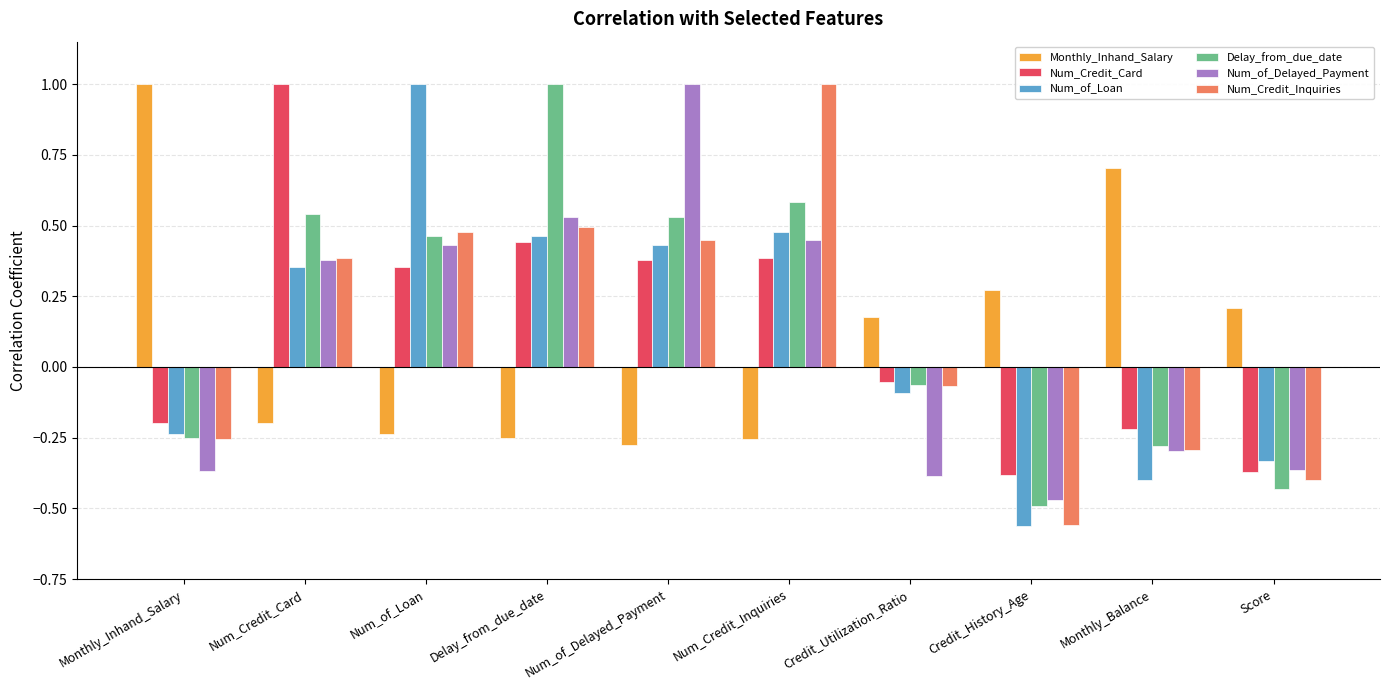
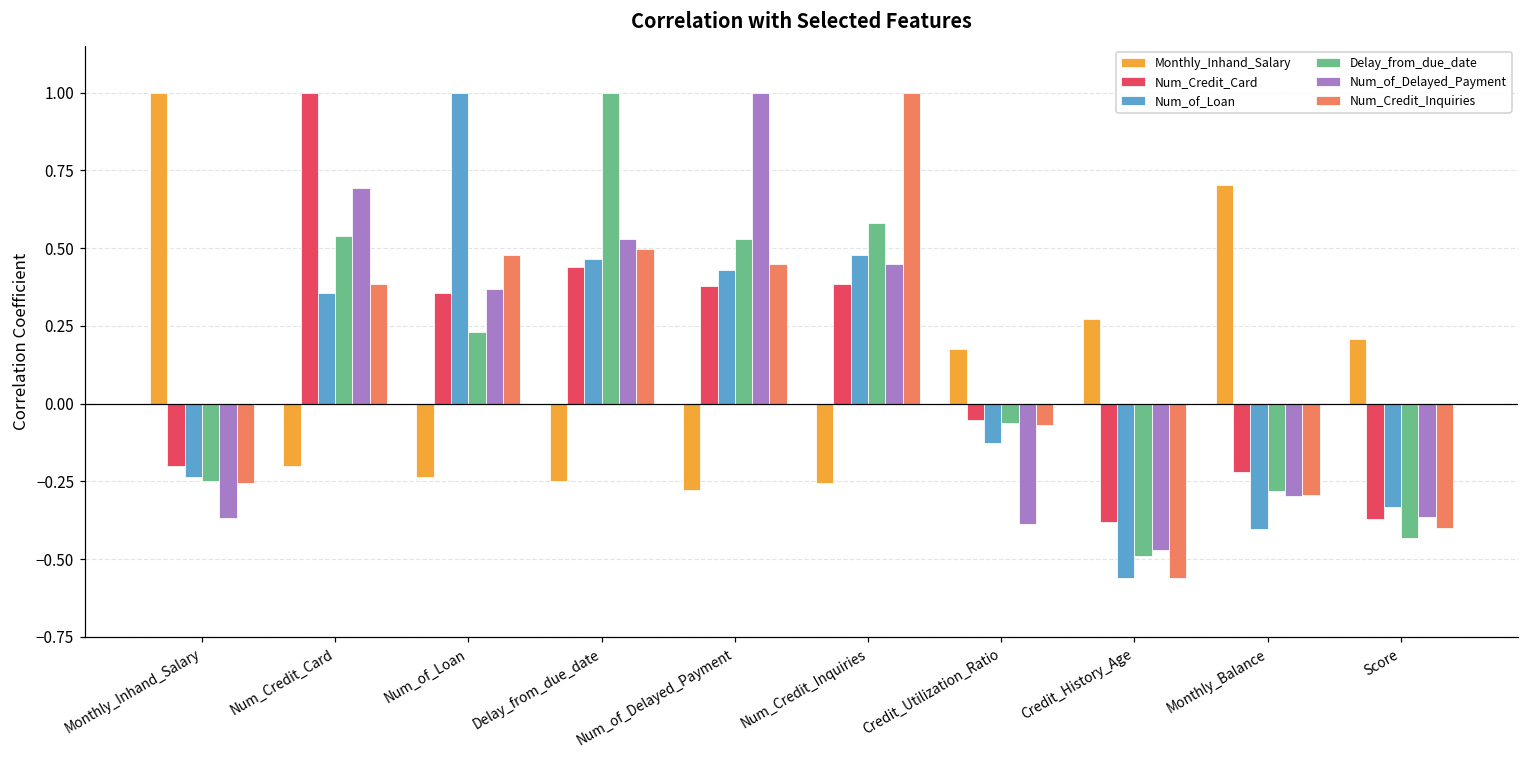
  {
    "Num_of_Loan": {
      "Monthly_Inhand_Salary": -0.24,
      "Num_Credit_Card": 0.35,
      "Num_of_Loan": 1.00,
      "Delay_from_due_date": 0.46,
      "Num_of_Delayed_Payment": 0.43,
      "Num_Credit_Inquiries": 0.48,
-     "Credit_Utilization_Ratio": -0.09,
+     "Credit_Utilization_Ratio": -0.13,
      "Credit_History_Age": -0.56,
      "Monthly_Balance": -0.40,
      "Score": -0.33
    },
    "Delay_from_due_date": {
      "Monthly_Inhand_Salary": -0.25,
      "Num_Credit_Card": 0.54,
-     "Num_of_Loan": 0.46,
+     "Num_of_Loan": 0.23,
      "Delay_from_due_date": 1.00,
      "Num_of_Delayed_Payment": 0.53,
      "Num_Credit_Inquiries": 0.58,
      "Credit_Utilization_Ratio": -0.06,
      "Credit_History_Age": -0.49,
      "Monthly_Balance": -0.28,
      "Score": -0.43
    },
    "Num_of_Delayed_Payment": {
      "Monthly_Inhand_Salary": -0.37,
-     "Num_Credit_Card": 0.38,
-     "Num_of_Loan": 0.43,
+     "Num_Credit_Card": 0.69,
+     "Num_of_Loan": 0.37,
      "Delay_from_due_date": 0.53,
      "Num_of_Delayed_Payment": 1.00,
      "Num_Credit_Inquiries": 0.45,
      "Credit_Utilization_Ratio": -0.39,
      "Credit_History_Age": -0.47,
      "Monthly_Balance": -0.30,
      "Score": -0.36
    }
  }
